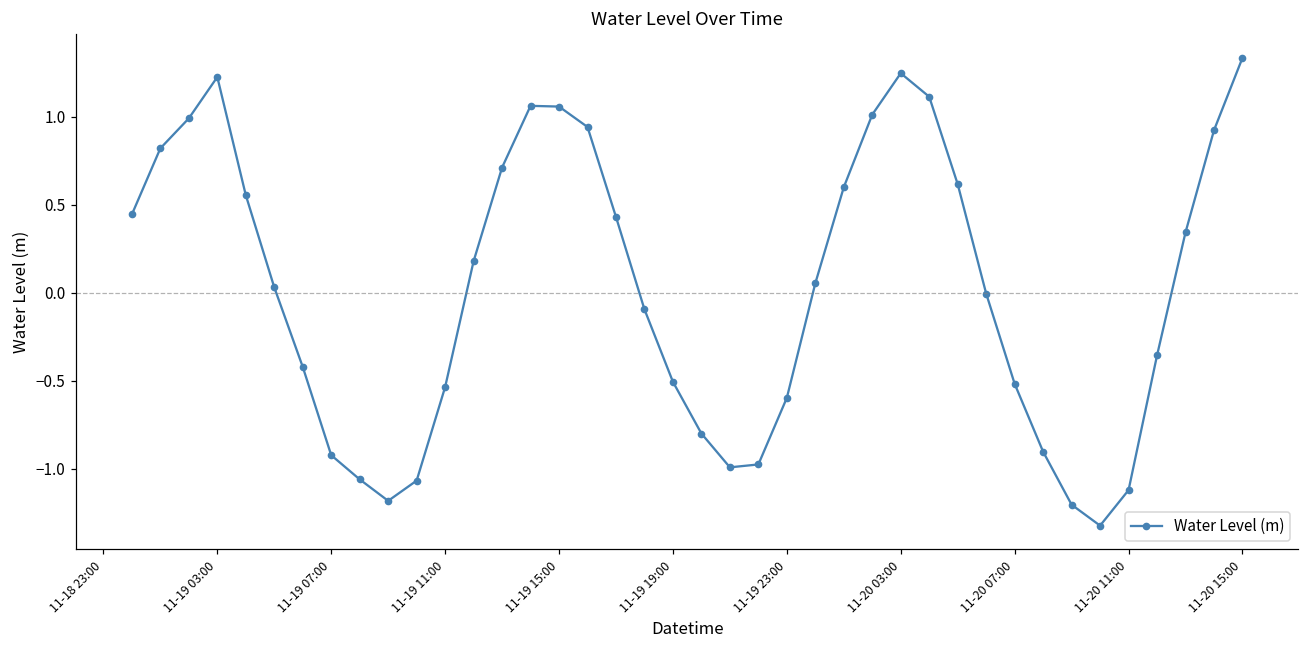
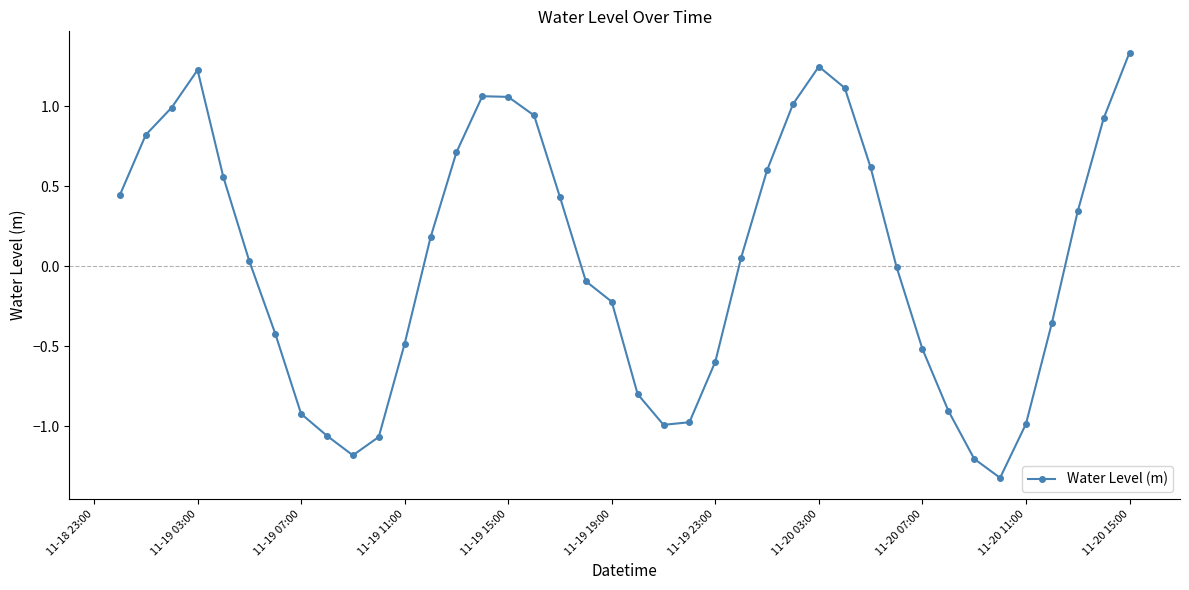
  {
    "11-19 03:00": 1.23,
    "11-19 07:00": -0.92,
-   "11-19 11:00": -0.54,
+   "11-19 11:00": -0.48,
    "11-19 15:00": 1.06,
-   "11-19 19:00": -0.51,
+   "11-19 19:00": -0.22,
    "11-19 23:00": -0.60,
    "11-20 03:00": 1.25,
    "11-20 07:00": -0.52,
-   "11-20 11:00": -1.12,
+   "11-20 11:00": -0.99,
    "11-20 15:00": 1.34
  }
